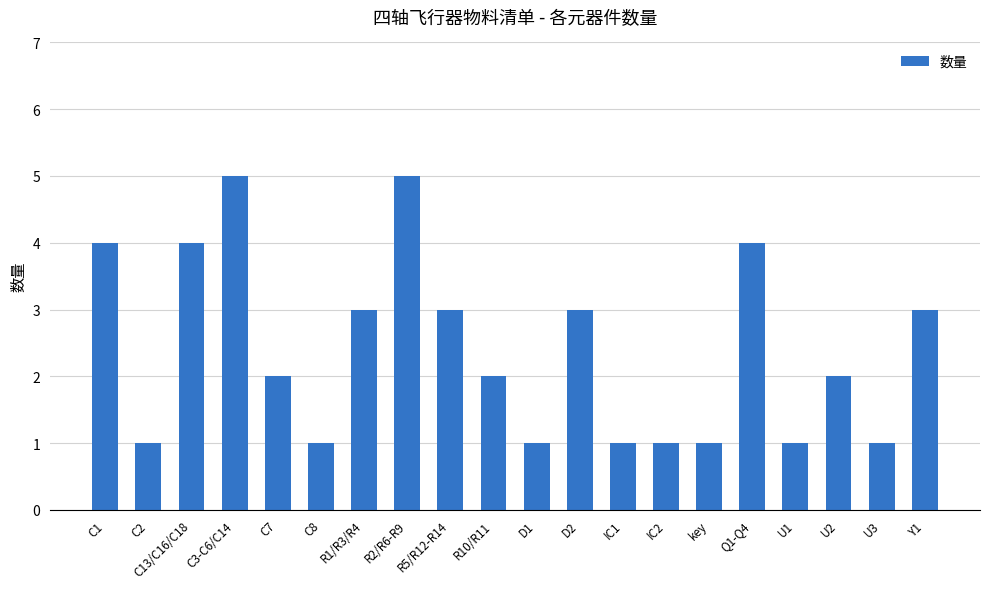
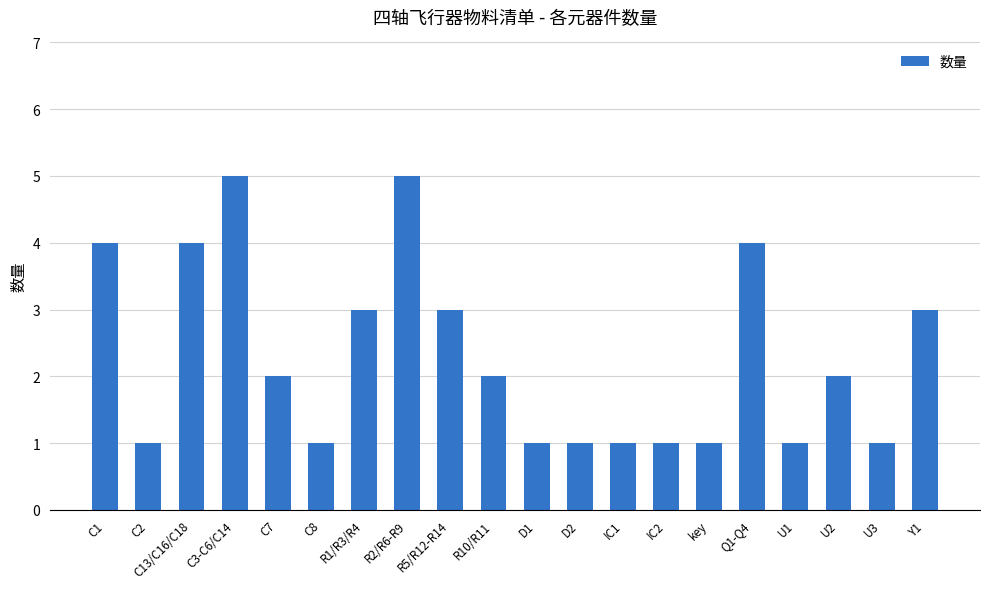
  {
    "C1": 4,
    "C2": 1,
    "C13/C16/C18": 4,
    "C3-C6/C14": 5,
    "C7": 2,
    "C8": 1,
    "R1/R3/R4": 3,
    "R2/R6-R9": 5,
    "R5/R12-R14": 3,
    "R10/R11": 2,
    "D1": 1,
-   "D2": 3,
+   "D2": 1,
    "IC1": 1,
    "IC2": 1,
    "key": 1,
    "Q1-Q4": 4,
    "U1": 1,
    "U2": 2,
    "U3": 1,
    "Y1": 3
  }
